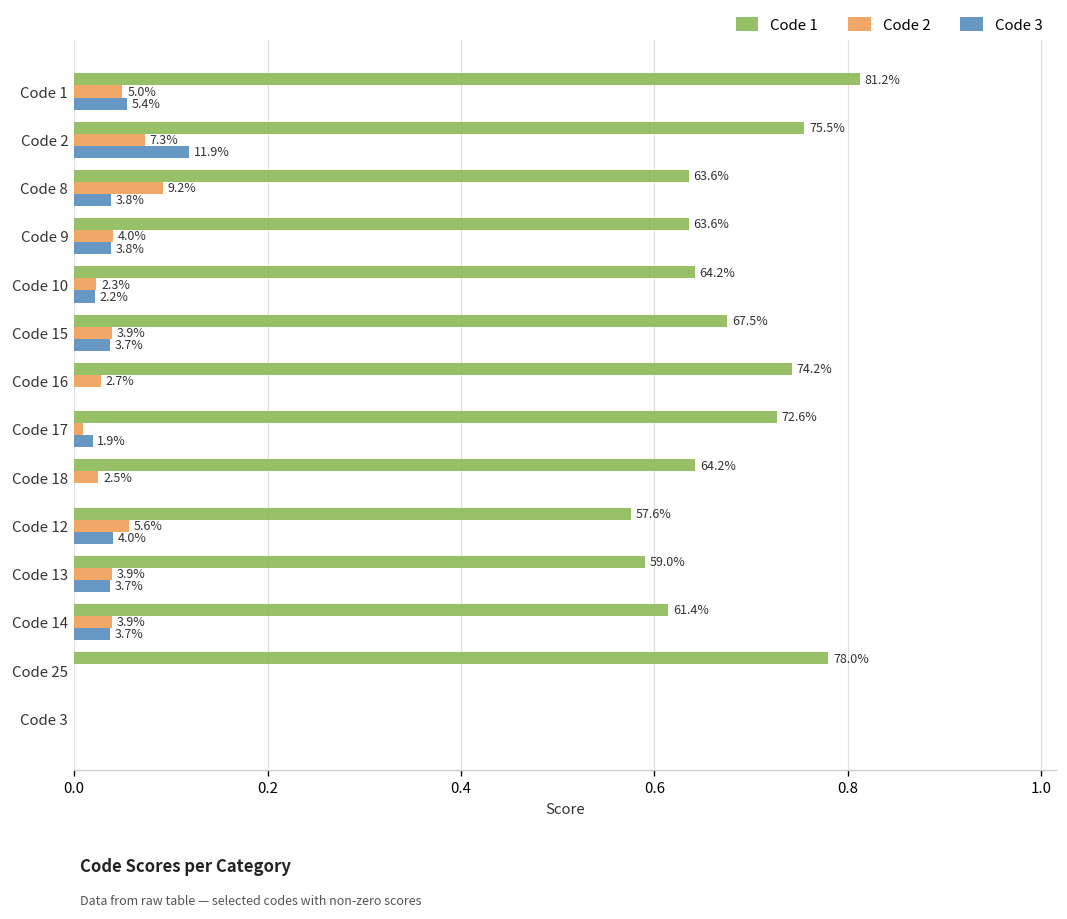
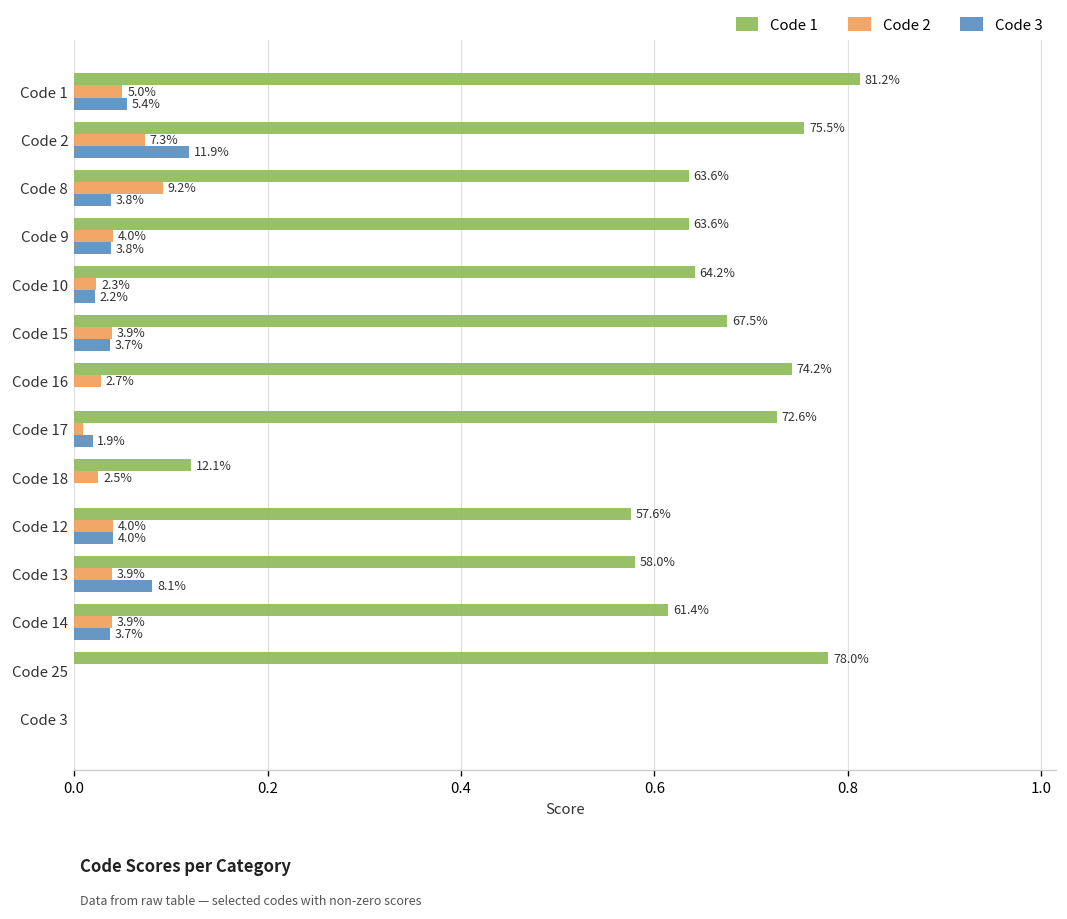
  {
    "Code 1": {
      "Code 1": "81.2%",
      "Code 2": "75.5%",
      "Code 8": "63.6%",
      "Code 9": "63.6%",
      "Code 10": "64.2%",
      "Code 15": "67.5%",
      "Code 16": "74.2%",
      "Code 17": "72.6%",
-     "Code 18": "64.2%",
+     "Code 18": "12.1%",
      "Code 12": "57.6%",
-     "Code 13": "59.0%",
+     "Code 13": "58.0%",
      "Code 14": "61.4%",
      "Code 25": "78.0%"
    },
    "Code 2": {
      "Code 1": "5.0%",
      "Code 2": "7.3%",
      "Code 8": "9.2%",
      "Code 9": "4.0%",
      "Code 10": "2.3%",
      "Code 15": "3.9%",
      "Code 16": "2.7%",
      "Code 18": "2.5%",
-     "Code 12": "5.6%",
+     "Code 12": "4.0%",
      "Code 13": "3.9%",
      "Code 14": "3.9%"
    },
    "Code 3": {
      "Code 1": "5.4%",
      "Code 2": "11.9%",
      "Code 8": "3.8%",
      "Code 9": "3.8%",
      "Code 10": "2.2%",
      "Code 15": "3.7%",
      "Code 17": "1.9%",
      "Code 12": "4.0%",
-     "Code 13": "3.7%",
+     "Code 13": "8.1%",
      "Code 14": "3.7%"
    }
  }
